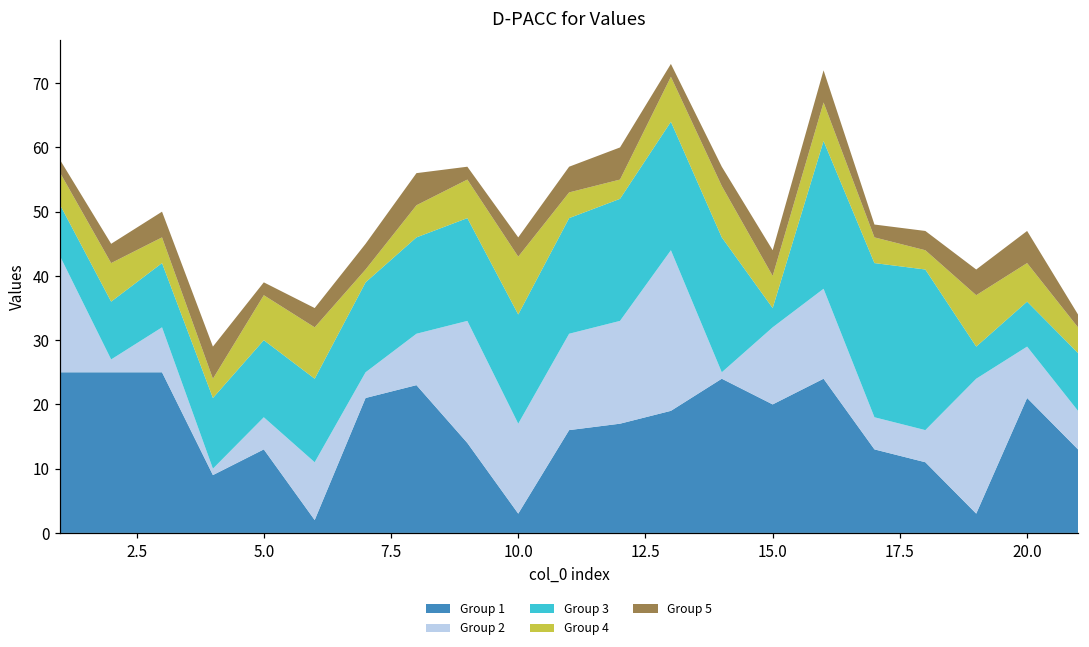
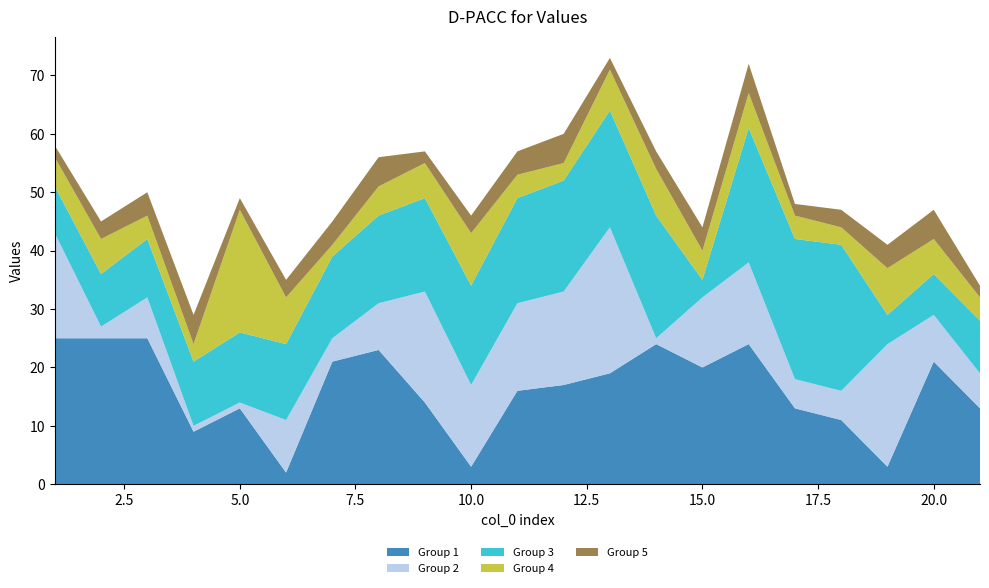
  {
    "Group 1": {
      "5.0": 13,
      "10.0": 3,
      "15.0": 20,
      "20.0": 21
    },
    "Group 2": {
-     "5.0": 5,
+     "5.0": 1,
      "10.0": 14,
      "15.0": 12,
      "20.0": 8
    },
    "Group 3": {
      "5.0": 12,
      "10.0": 17,
      "15.0": 3,
      "20.0": 7
    },
    "Group 4": {
-     "5.0": 7,
+     "5.0": 21,
      "10.0": 9,
      "15.0": 5,
      "20.0": 6
    },
    "Group 5": {
      "5.0": 2,
      "10.0": 3,
      "15.0": 4,
      "20.0": 5
    }
  }
